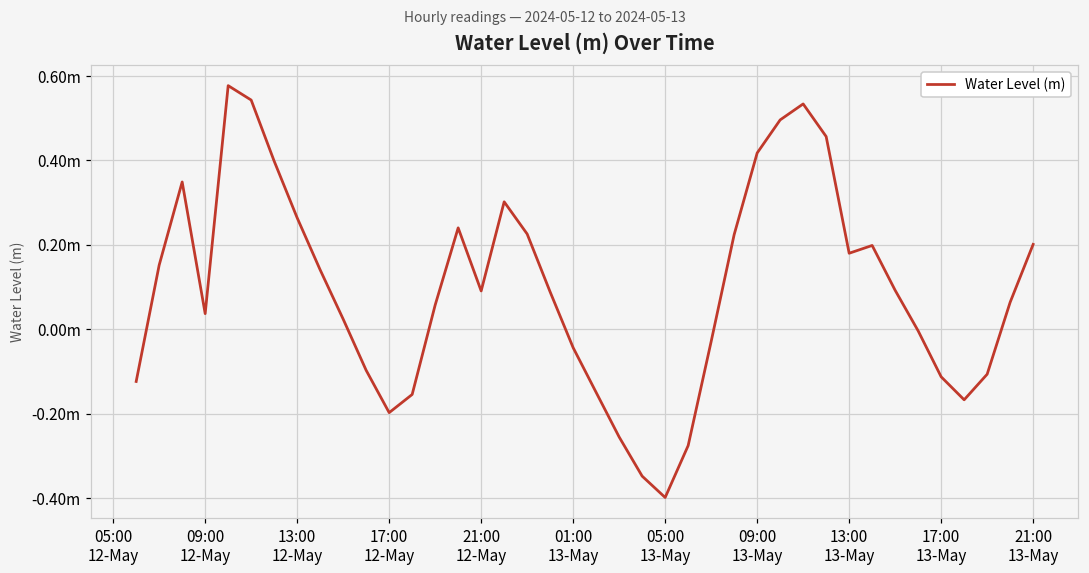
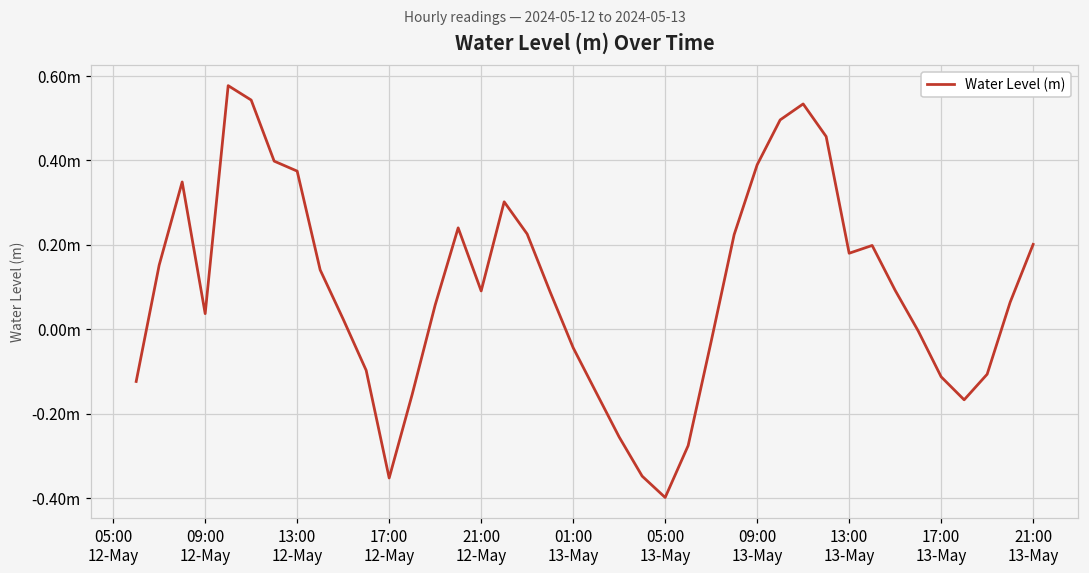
  {
    "09:00 12-May": "0.04m",
-   "13:00 12-May": "0.26m",
-   "17:00 12-May": "-0.20m",
+   "13:00 12-May": "0.37m",
+   "17:00 12-May": "-0.35m",
    "21:00 12-May": "0.09m",
    "01:00 13-May": "-0.04m",
    "05:00 13-May": "-0.40m",
-   "09:00 13-May": "0.42m",
+   "09:00 13-May": "0.39m",
    "13:00 13-May": "0.18m",
    "17:00 13-May": "-0.11m",
    "21:00 13-May": "0.20m"
  }
